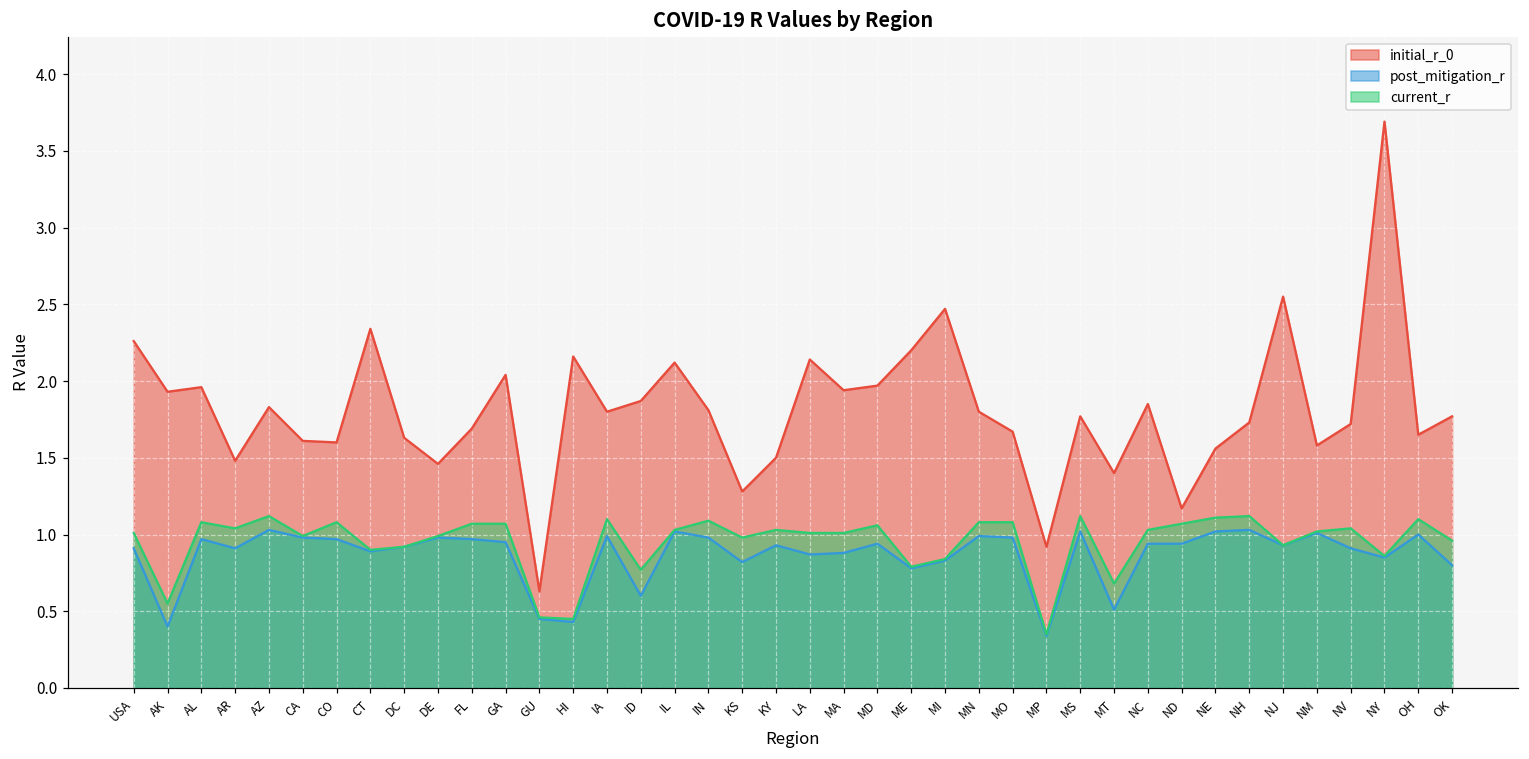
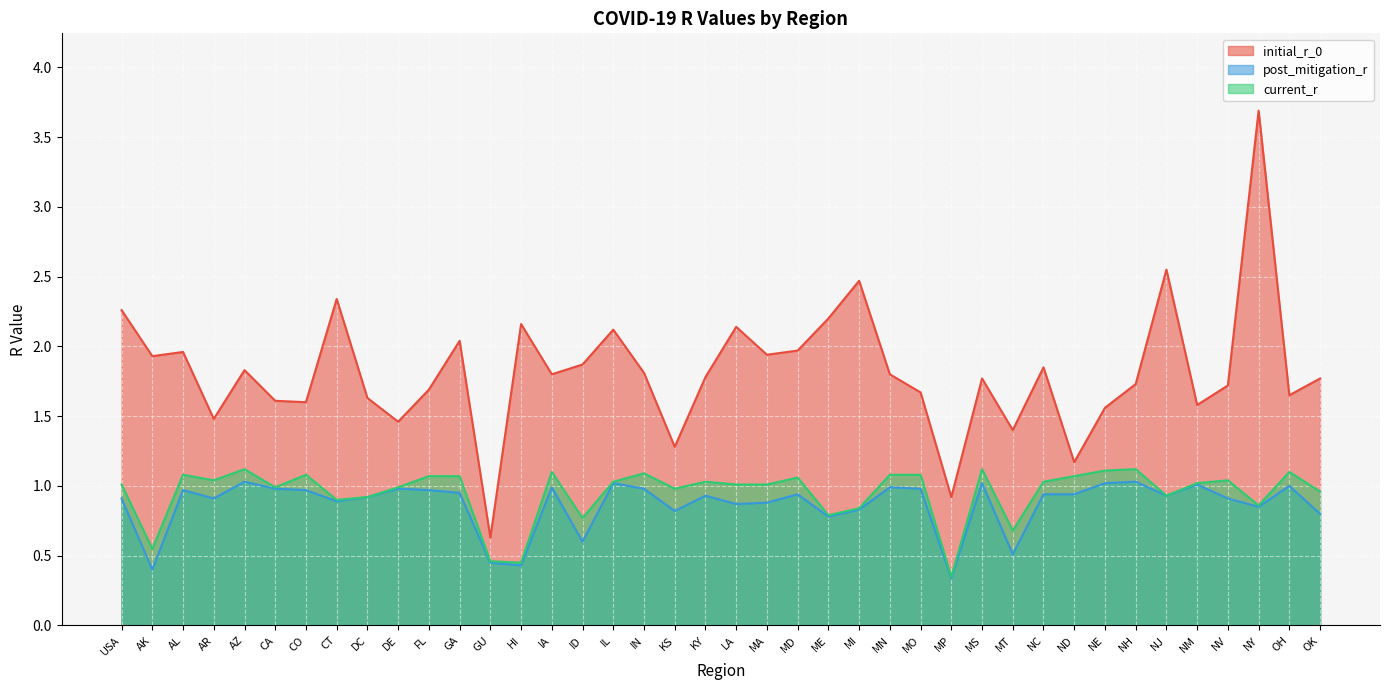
  {
    "initial_r_0": {
      "USA": 2.26,
      "AK": 1.93,
      "AL": 1.96,
      "AR": 1.48,
      "AZ": 1.83,
      "CA": 1.61,
      "CO": 1.60,
      "CT": 2.34,
      "DC": 1.63,
      "DE": 1.46,
      "FL": 1.69,
      "GA": 2.04,
      "GU": 0.63,
      "HI": 2.16,
      "IA": 1.80,
      "ID": 1.87,
      "IL": 2.12,
      "IN": 1.81,
      "KS": 1.28,
-     "KY": 1.50,
+     "KY": 1.78,
      "LA": 2.14,
      "MA": 1.94,
      "MD": 1.97,
      "ME": 2.20,
      "MI": 2.47,
      "MN": 1.80,
      "MO": 1.67,
      "MP": 0.92,
      "MS": 1.77,
      "MT": 1.40,
      "NC": 1.85,
      "ND": 1.17,
      "NE": 1.56,
      "NH": 1.73,
      "NJ": 2.55,
      "NM": 1.58,
      "NV": 1.72,
      "NY": 3.69,
      "OH": 1.65,
      "OK": 1.77
    },
    "post_mitigation_r": {
      "USA": 0.91,
      "AK": 0.40,
      "AL": 0.97,
      "AR": 0.91,
      "AZ": 1.03,
      "CO": 0.97,
      "FL": 0.97,
      "GA": 0.95,
      "HI": 0.43,
      "IA": 0.99,
      "ID": 0.60,
      "IN": 0.98,
      "KS": 0.82,
      "KY": 0.93,
      "LA": 0.87,
      "MA": 0.88,
      "MD": 0.94,
      "MN": 0.99,
      "MO": 0.98,
      "MS": 1.02,
      "MT": 0.51,
      "NC": 0.94,
      "ND": 0.94,
      "NE": 1.02,
      "NH": 1.03,
      "NV": 0.91,
      "OH": 1.00,
      "OK": 0.80
    },
    "current_r": {
      "USA": 1.01,
      "AK": 0.55,
      "AL": 1.08,
      "AR": 1.04,
      "AZ": 1.12,
      "CO": 1.08,
      "FL": 1.07,
      "GA": 1.07,
      "HI": 0.45,
      "IA": 1.10,
      "ID": 0.77,
      "IN": 1.09,
      "KS": 0.98,
      "KY": 1.03,
      "LA": 1.01,
      "MA": 1.01,
      "MD": 1.06,
      "MN": 1.08,
      "MO": 1.08,
      "MS": 1.12,
      "MT": 0.68,
      "NC": 1.03,
      "ND": 1.07,
      "NE": 1.11,
      "NH": 1.12,
      "NV": 1.04,
      "OH": 1.10,
      "OK": 0.96
    }
  }
